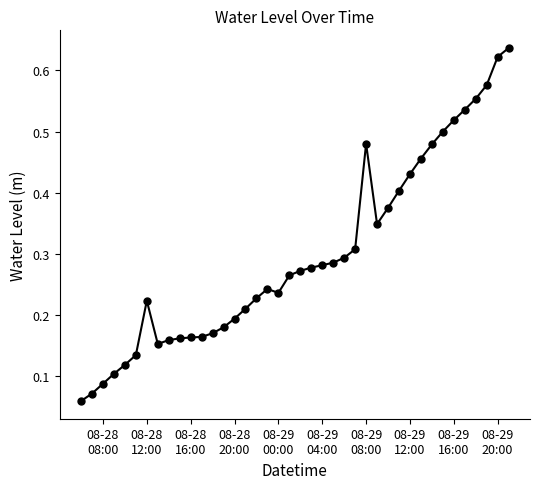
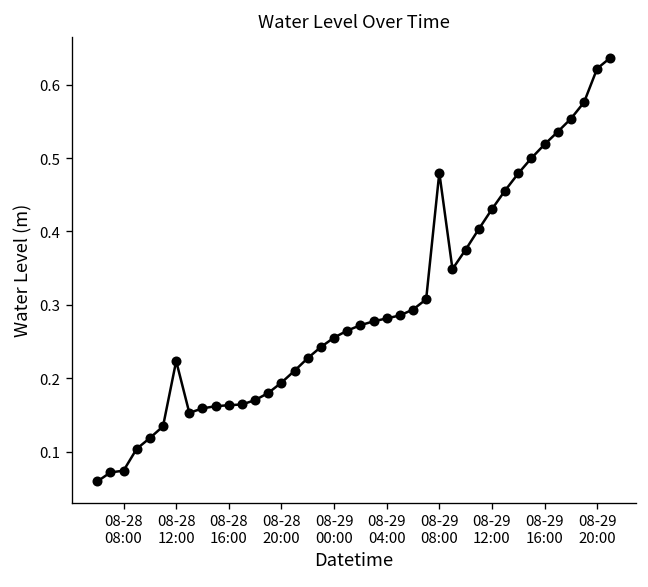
  {
-   "08-28 08:00": 0.09,
+   "08-28 08:00": 0.07,
    "08-28 12:00": 0.22,
    "08-28 16:00": 0.16,
    "08-28 20:00": 0.19,
-   "08-29 00:00": 0.24,
+   "08-29 00:00": 0.26,
    "08-29 04:00": 0.28,
    "08-29 08:00": 0.48,
    "08-29 12:00": 0.43,
    "08-29 16:00": 0.52,
    "08-29 20:00": 0.62
  }
